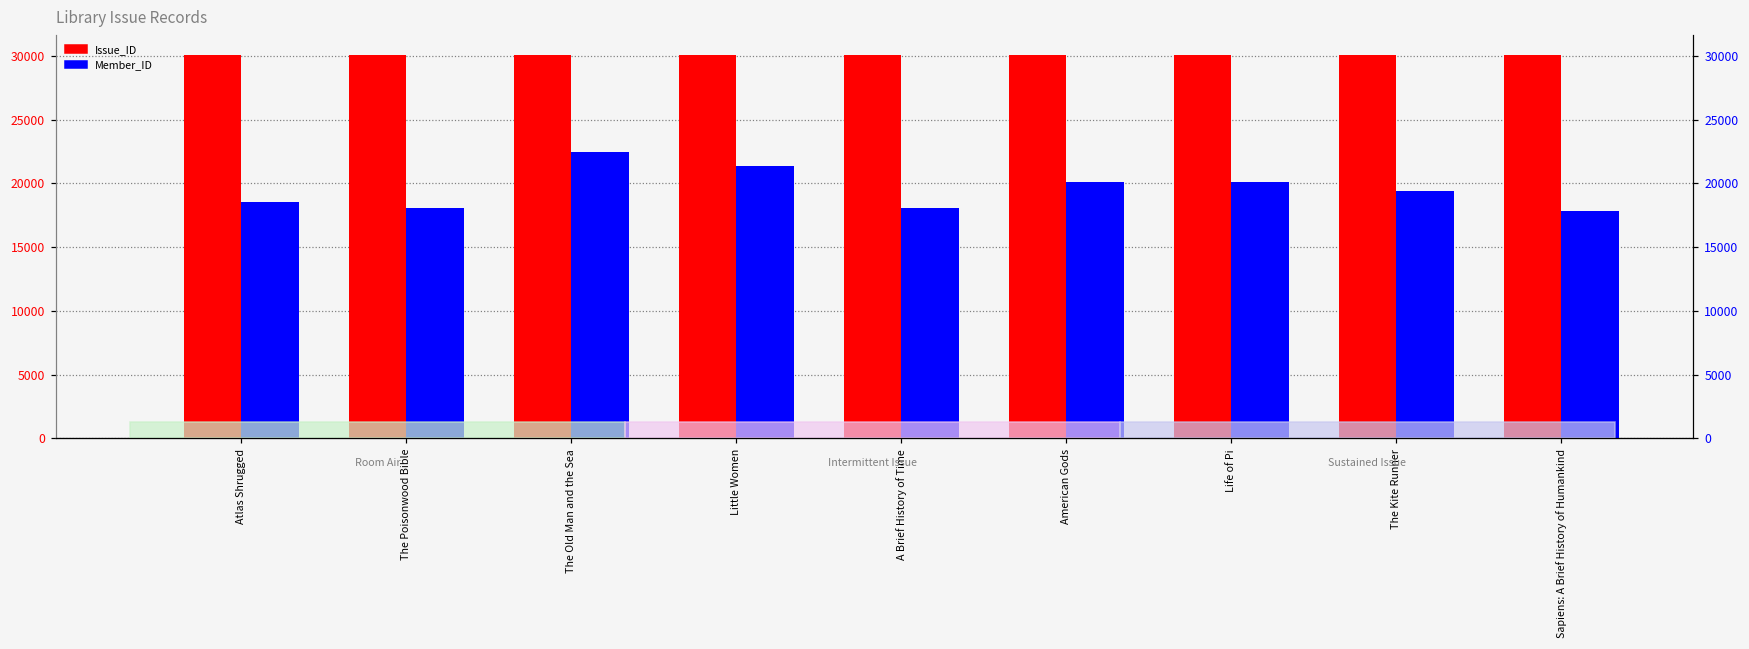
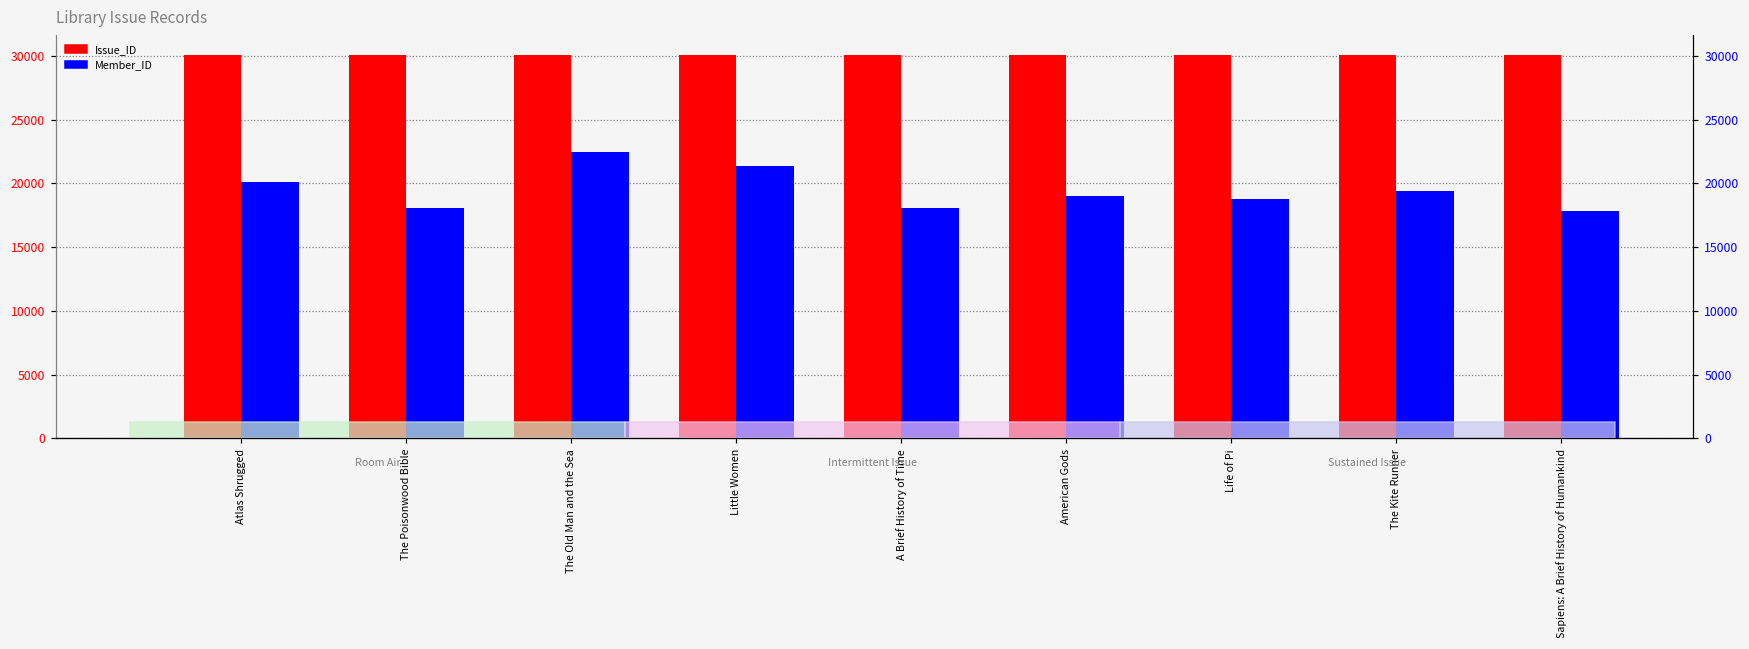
  {
    "Issue_ID": {
      "Atlas Shrugged": 30100,
      "The Poisonwood Bible": 30100,
      "The Old Man and the Sea": 30100,
      "Little Women": 30100,
      "A Brief History of Time": 30100,
      "American Gods": 30100,
      "Life of Pi": 30100,
      "The Kite Runner": 30100,
      "Sapiens: A Brief History of Humankind": 30100
    },
    "Member_ID": {
-     "Atlas Shrugged": 18600,
+     "Atlas Shrugged": 20100,
      "The Poisonwood Bible": 18100,
      "The Old Man and the Sea": 22500,
      "Little Women": 21400,
      "A Brief History of Time": 18000,
-     "American Gods": 20100,
-     "Life of Pi": 20100,
+     "American Gods": 19000,
+     "Life of Pi": 18800,
      "The Kite Runner": 19400,
      "Sapiens: A Brief History of Humankind": 17900
    }
  }
